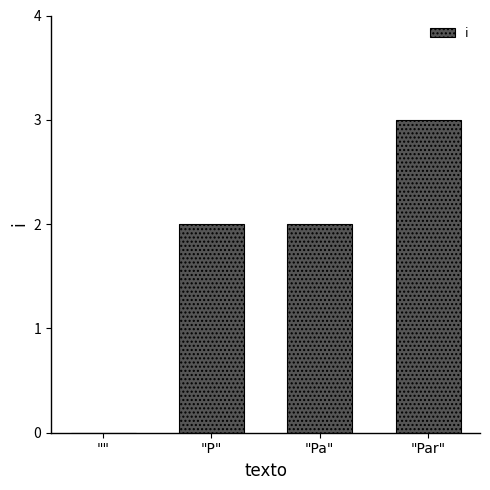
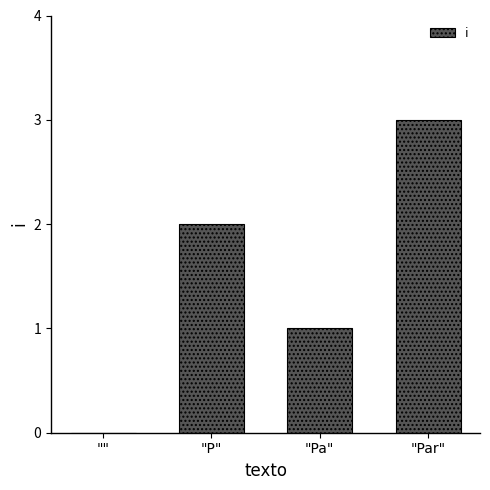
  {
    "\"\"": 0,
    "\"P\"": 2,
-   "\"Pa\"": 2,
+   "\"Pa\"": 1,
    "\"Par\"": 3
  }
